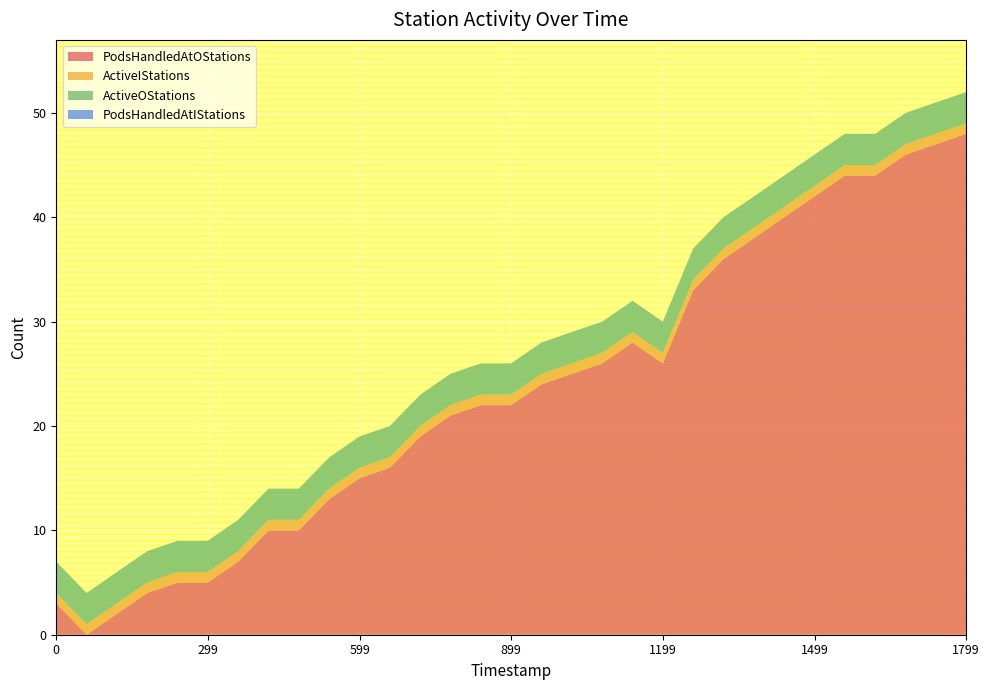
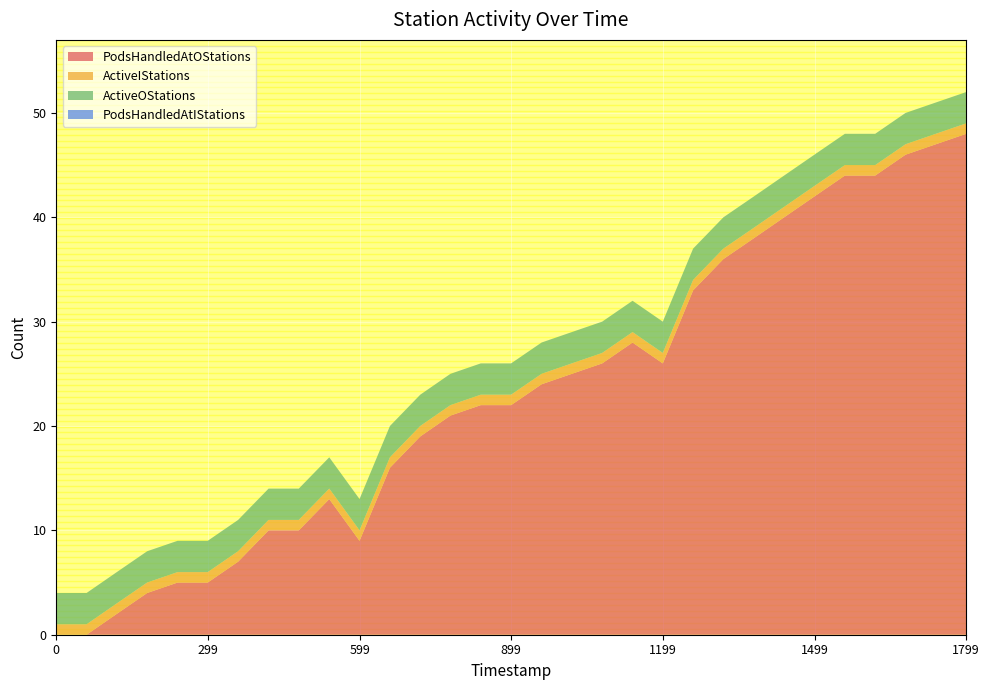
  {
    "PodsHandledAtOStations": {
-     "0": 3,
+     "0": 0,
      "299": 5,
-     "599": 15,
+     "599": 9,
      "899": 22,
      "1199": 26,
      "1499": 42,
      "1799": 48
    },
    "ActiveIStations": {
      "0": 1,
      "299": 1,
      "599": 1,
      "899": 1,
      "1199": 1,
      "1499": 1,
      "1799": 1
    }
  }
